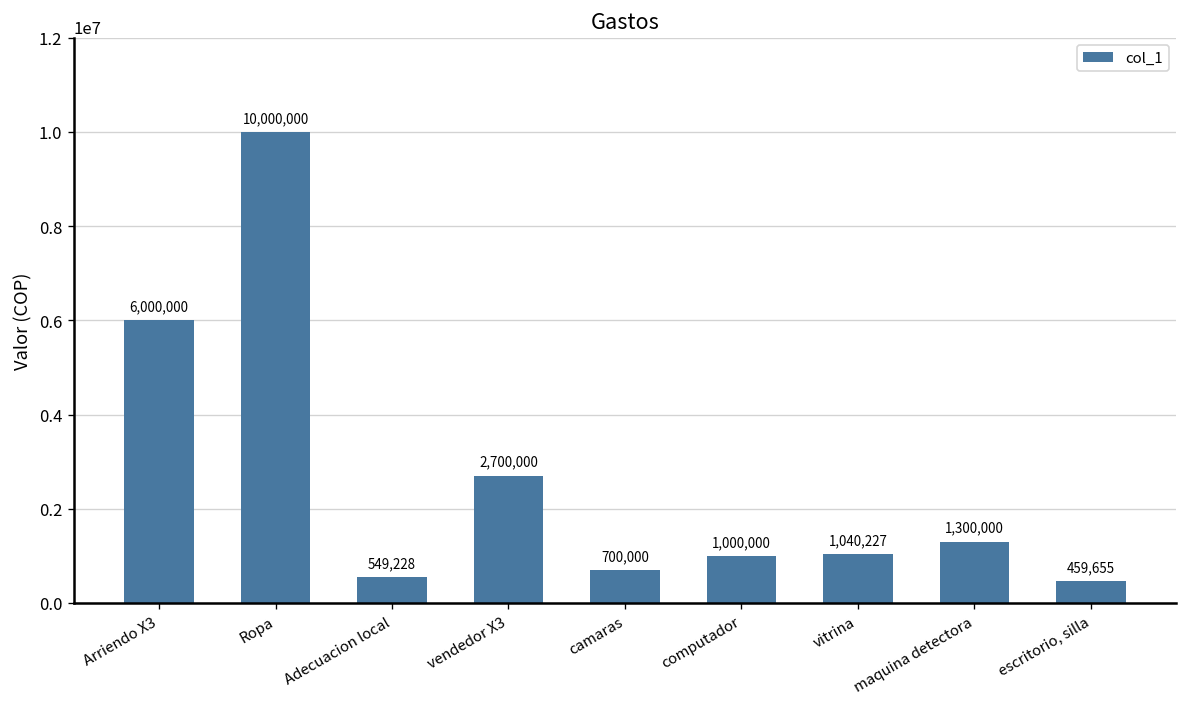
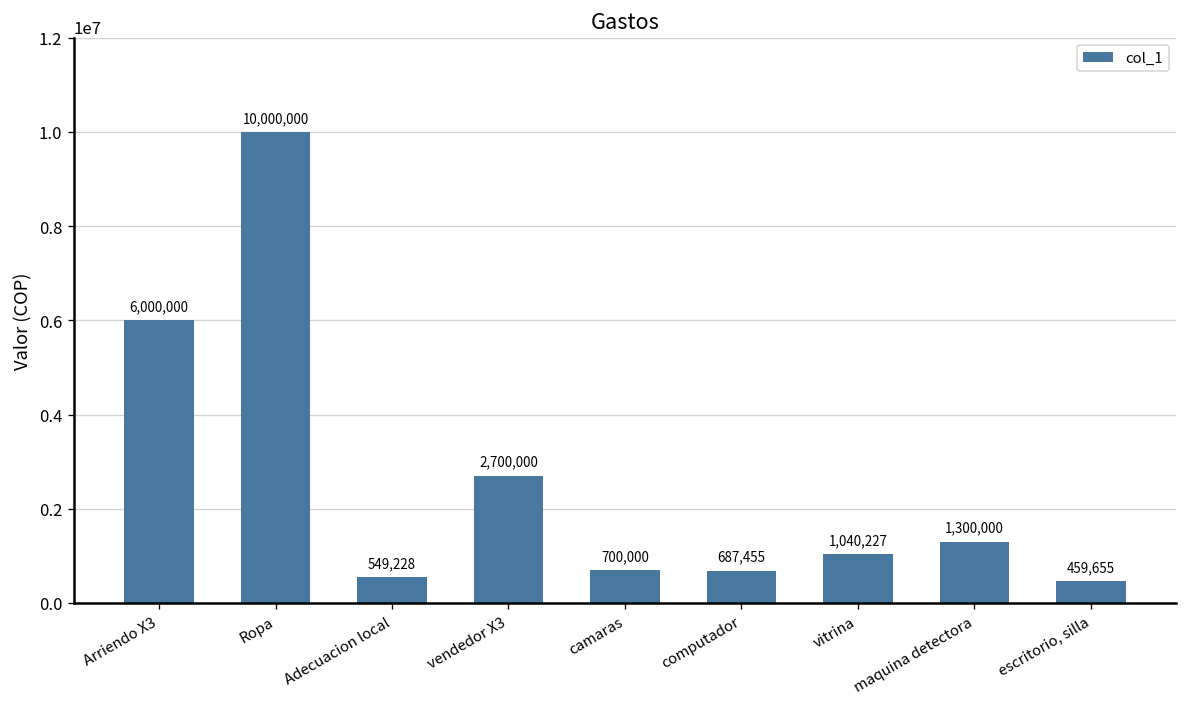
  {
    "Arriendo X3": "6,000,000",
    "Ropa": "10,000,000",
    "Adecuacion local": "549,228",
    "vendedor X3": "2,700,000",
    "camaras": "700,000",
-   "computador": "1,000,000",
+   "computador": "687,455",
    "vitrina": "1,040,227",
    "maquina detectora": "1,300,000",
    "escritorio, silla": "459,655"
  }
